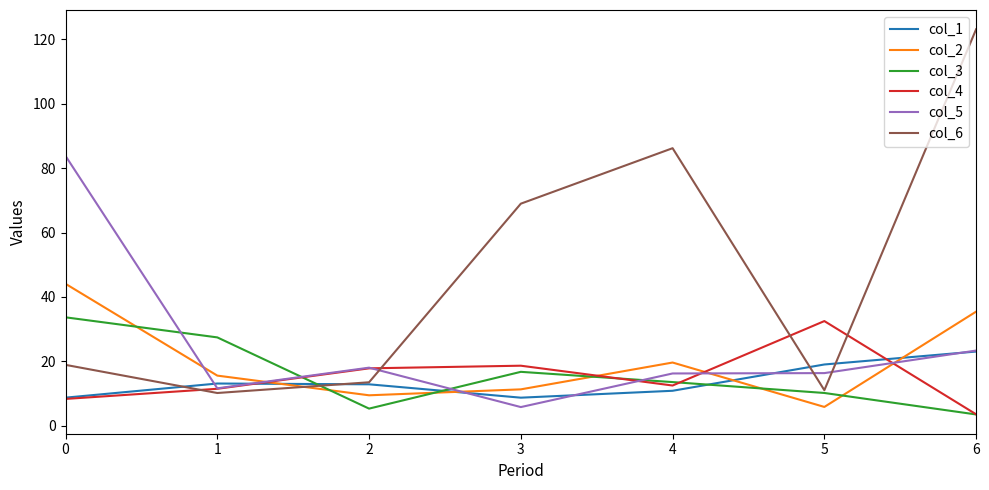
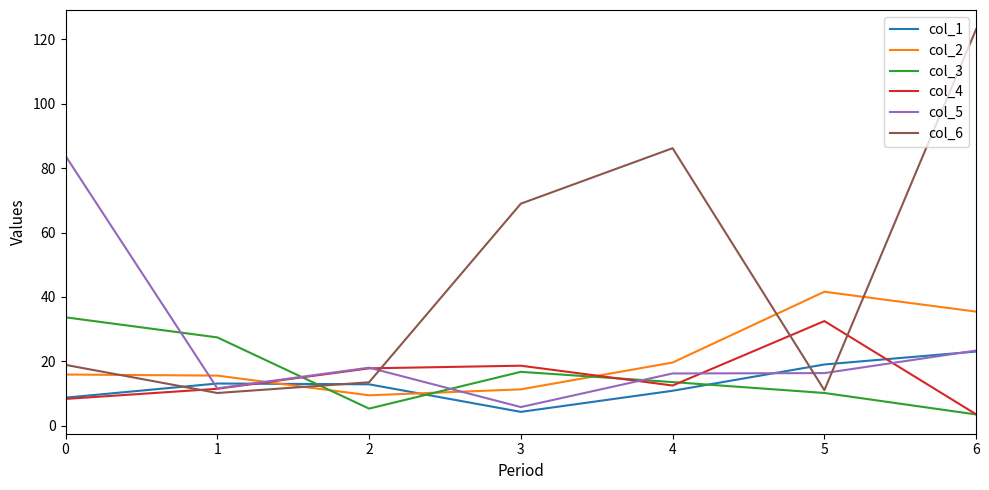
  {
    "col_1": {
      "1": 13,
-     "3": 9,
+     "3": 4,
      "4": 11,
      "5": 19
    },
    "col_2": {
-     "0": 44,
+     "0": 16,
      "1": 16,
      "2": 9,
      "3": 11,
      "4": 20,
-     "5": 6,
+     "5": 42,
      "6": 35
    },
    "col_3": {
      "0": 34,
      "1": 27,
      "2": 5,
      "3": 17,
      "4": 14,
      "5": 10
    },
    "col_4": {
      "3": 19,
      "4": 12,
      "5": 32
    },
    "col_5": {
      "0": 84,
      "3": 6,
      "4": 16,
      "5": 16
    },
    "col_6": {
      "0": 19,
      "1": 10,
      "3": 69,
      "4": 86,
      "5": 11,
      "6": 123
    }
  }
